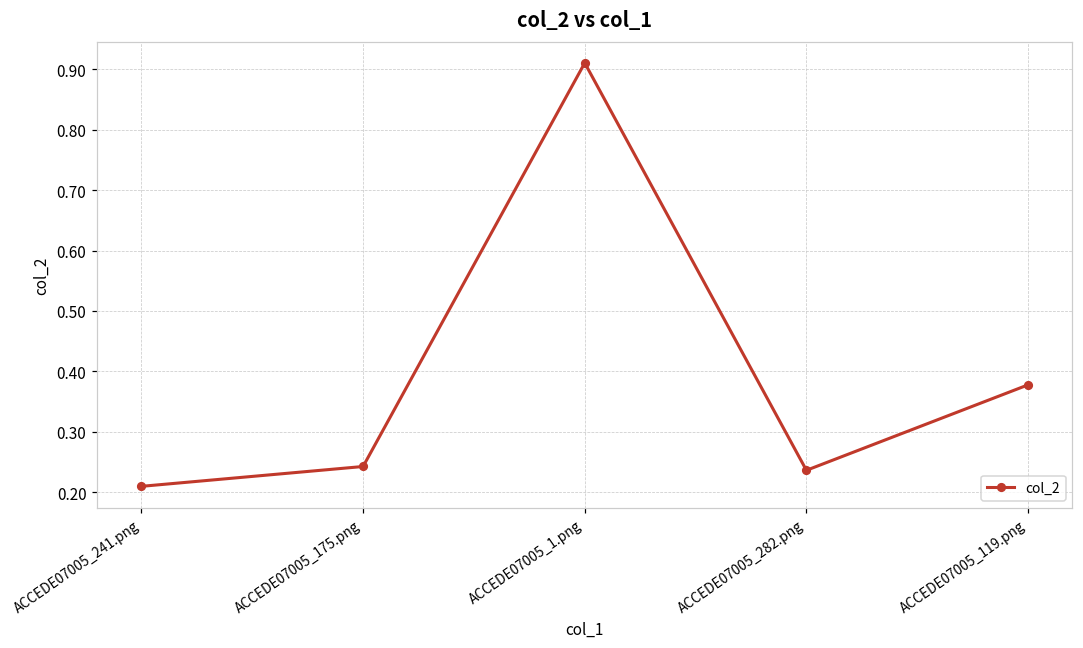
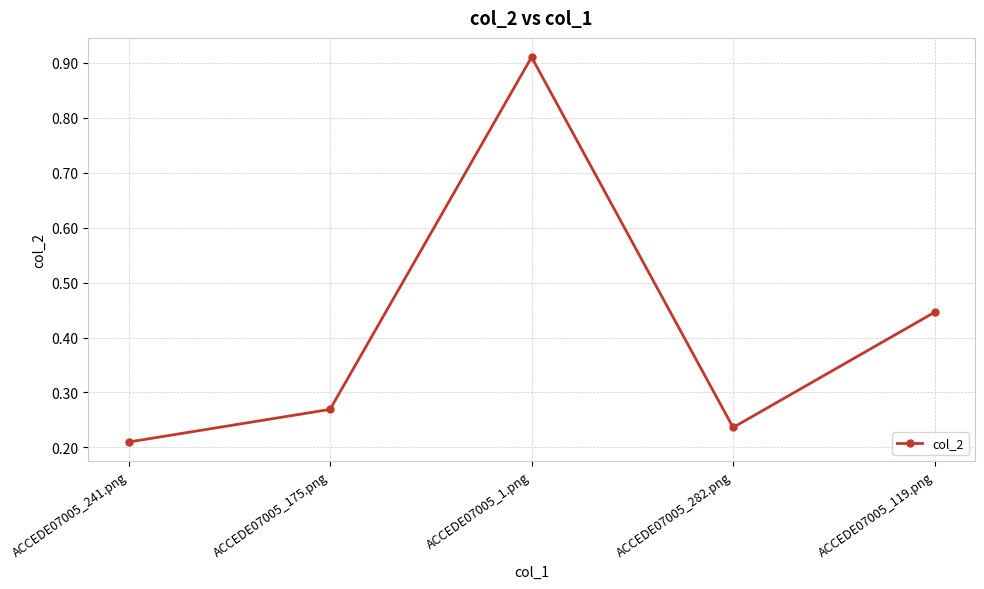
  {
    "ACCEDE07005_241.png": 0.21,
-   "ACCEDE07005_175.png": 0.24,
+   "ACCEDE07005_175.png": 0.27,
    "ACCEDE07005_1.png": 0.91,
    "ACCEDE07005_282.png": 0.24,
-   "ACCEDE07005_119.png": 0.38
+   "ACCEDE07005_119.png": 0.45
  }
